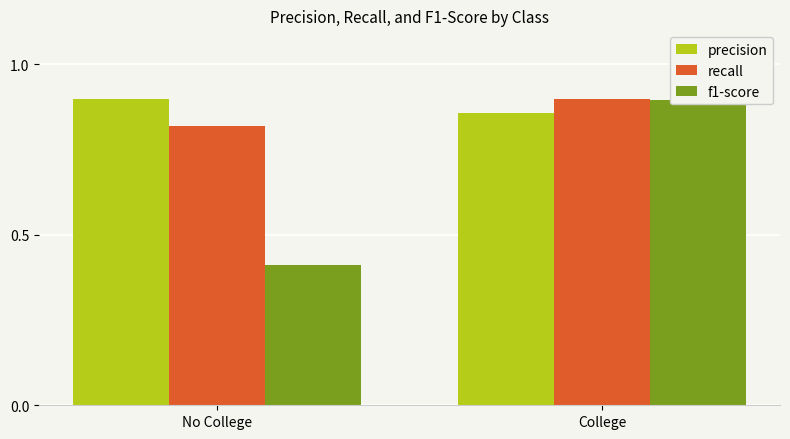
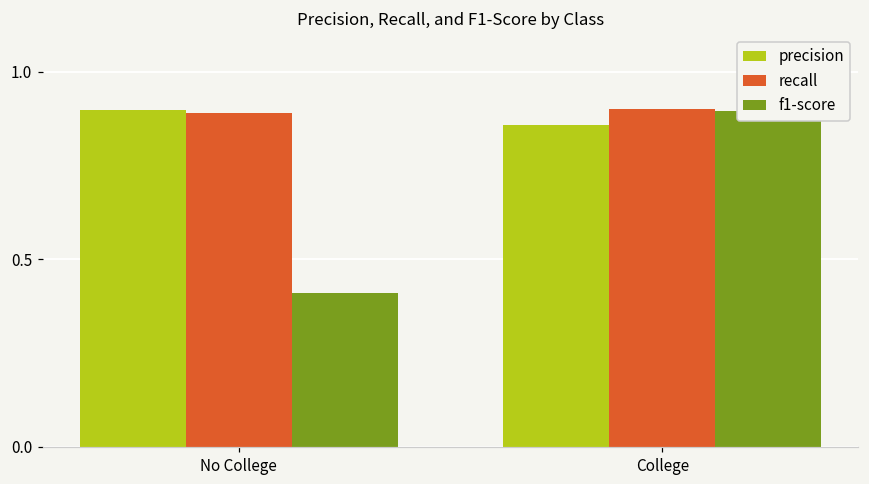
  {
    "precision": {
      "No College": 0.90,
      "College": 0.86
    },
    "recall": {
-     "No College": 0.82,
+     "No College": 0.89,
      "College": 0.90
    },
    "f1-score": {
      "No College": 0.41
    }
  }
